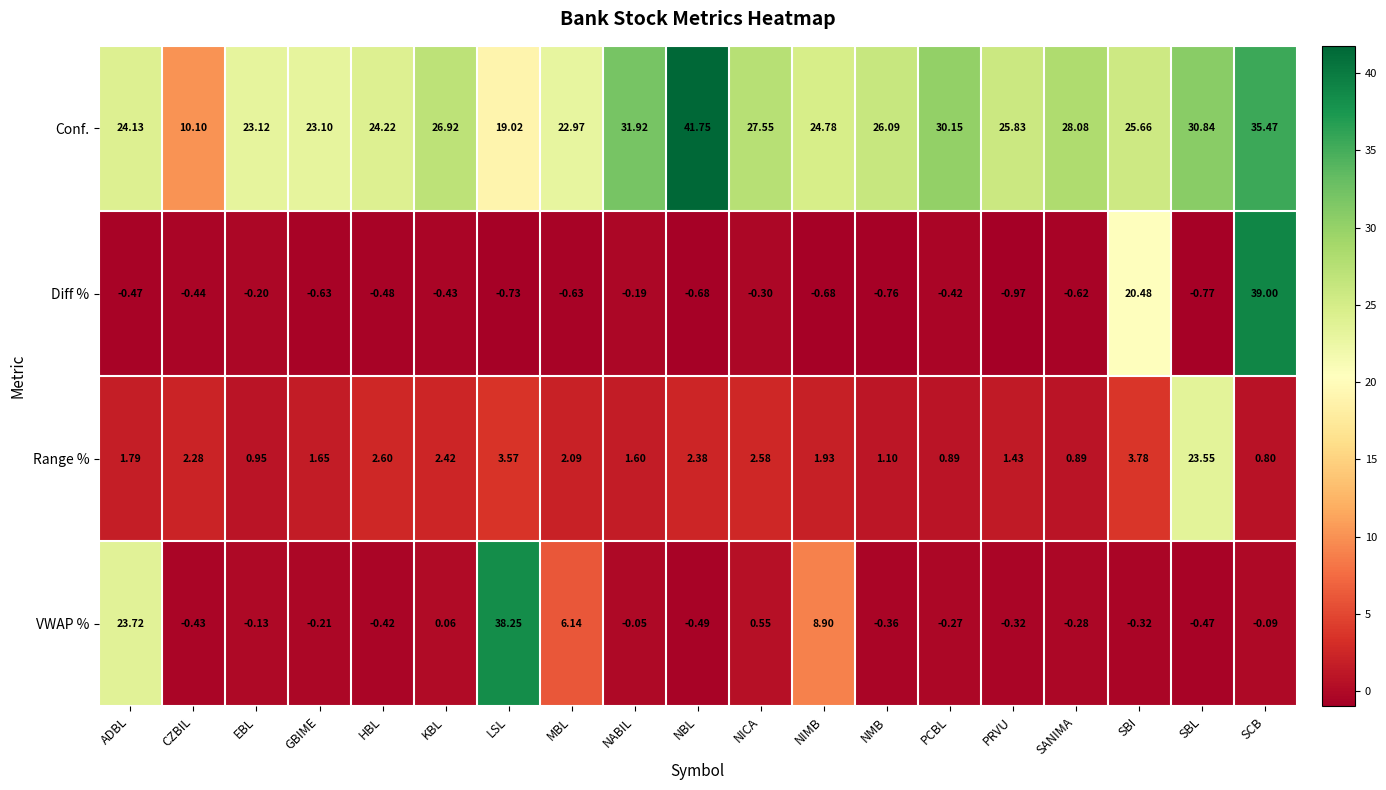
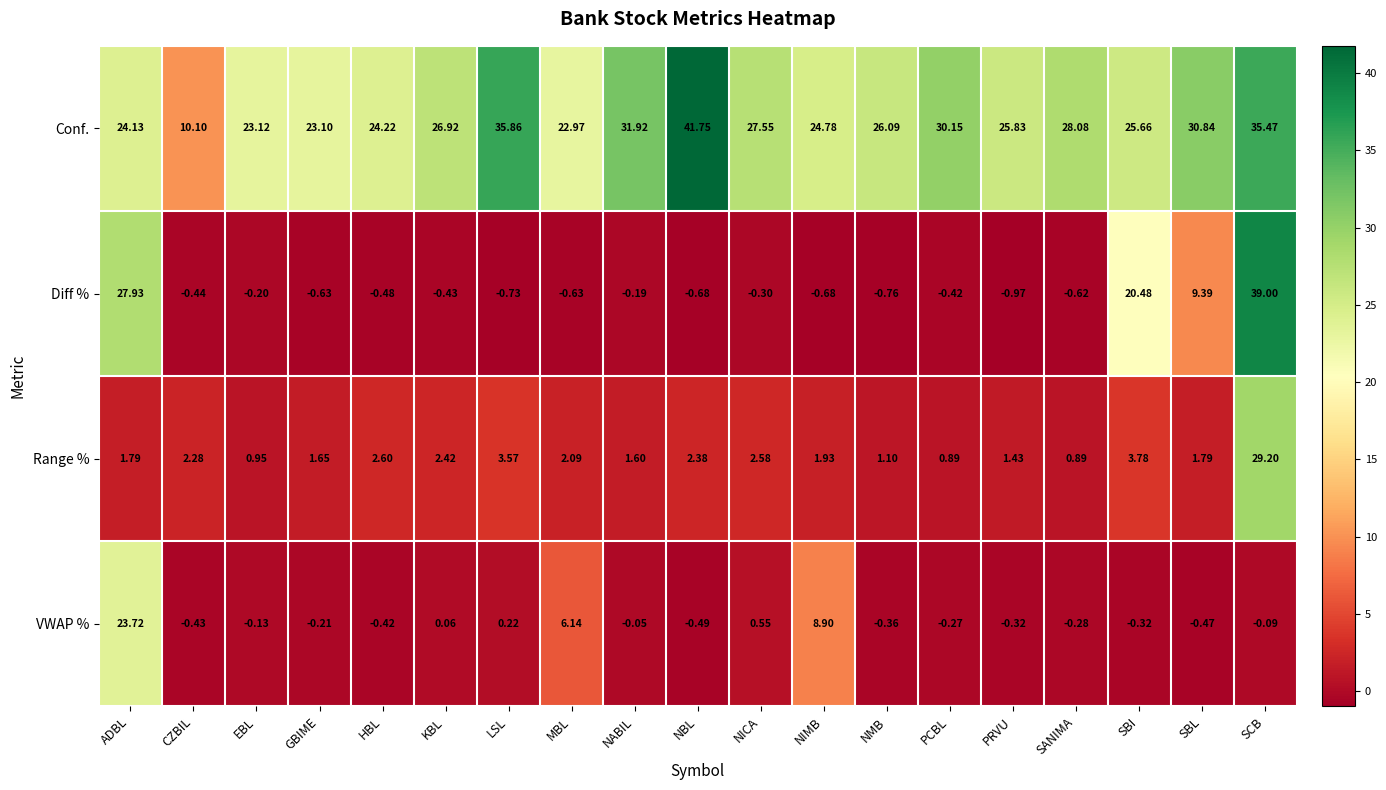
  {
    "Conf.": {
      "ADBL": 24.13,
      "CZBIL": 10.10,
      "EBL": 23.12,
      "GBIME": 23.10,
      "HBL": 24.22,
      "KBL": 26.92,
-     "LSL": 19.02,
+     "LSL": 35.86,
      "MBL": 22.97,
      "NABIL": 31.92,
      "NBL": 41.75,
      "NICA": 27.55,
      "NIMB": 24.78,
      "NMB": 26.09,
      "PCBL": 30.15,
      "PRVU": 25.83,
      "SANIMA": 28.08,
      "SBI": 25.66,
      "SBL": 30.84,
      "SCB": 35.47
    },
    "Diff %": {
-     "ADBL": -0.47,
+     "ADBL": 27.93,
      "CZBIL": -0.44,
      "EBL": -0.20,
      "GBIME": -0.63,
      "HBL": -0.48,
      "KBL": -0.43,
      "LSL": -0.73,
      "MBL": -0.63,
      "NABIL": -0.19,
      "NBL": -0.68,
      "NICA": -0.30,
      "NIMB": -0.68,
      "NMB": -0.76,
      "PCBL": -0.42,
      "PRVU": -0.97,
      "SANIMA": -0.62,
      "SBI": 20.48,
-     "SBL": -0.77,
+     "SBL": 9.39,
      "SCB": 39.00
    },
    "Range %": {
      "ADBL": 1.79,
      "CZBIL": 2.28,
      "EBL": 0.95,
      "GBIME": 1.65,
      "HBL": 2.60,
      "KBL": 2.42,
      "LSL": 3.57,
      "MBL": 2.09,
      "NABIL": 1.60,
      "NBL": 2.38,
      "NICA": 2.58,
      "NIMB": 1.93,
      "NMB": 1.10,
      "PCBL": 0.89,
      "PRVU": 1.43,
      "SANIMA": 0.89,
      "SBI": 3.78,
-     "SBL": 23.55,
-     "SCB": 0.80
+     "SBL": 1.79,
+     "SCB": 29.20
    },
    "VWAP %": {
      "ADBL": 23.72,
      "CZBIL": -0.43,
      "EBL": -0.13,
      "GBIME": -0.21,
      "HBL": -0.42,
      "KBL": 0.06,
-     "LSL": 38.25,
+     "LSL": 0.22,
      "MBL": 6.14,
      "NABIL": -0.05,
      "NBL": -0.49,
      "NICA": 0.55,
      "NIMB": 8.90,
      "NMB": -0.36,
      "PCBL": -0.27,
      "PRVU": -0.32,
      "SANIMA": -0.28,
      "SBI": -0.32,
      "SBL": -0.47,
      "SCB": -0.09
    }
  }
